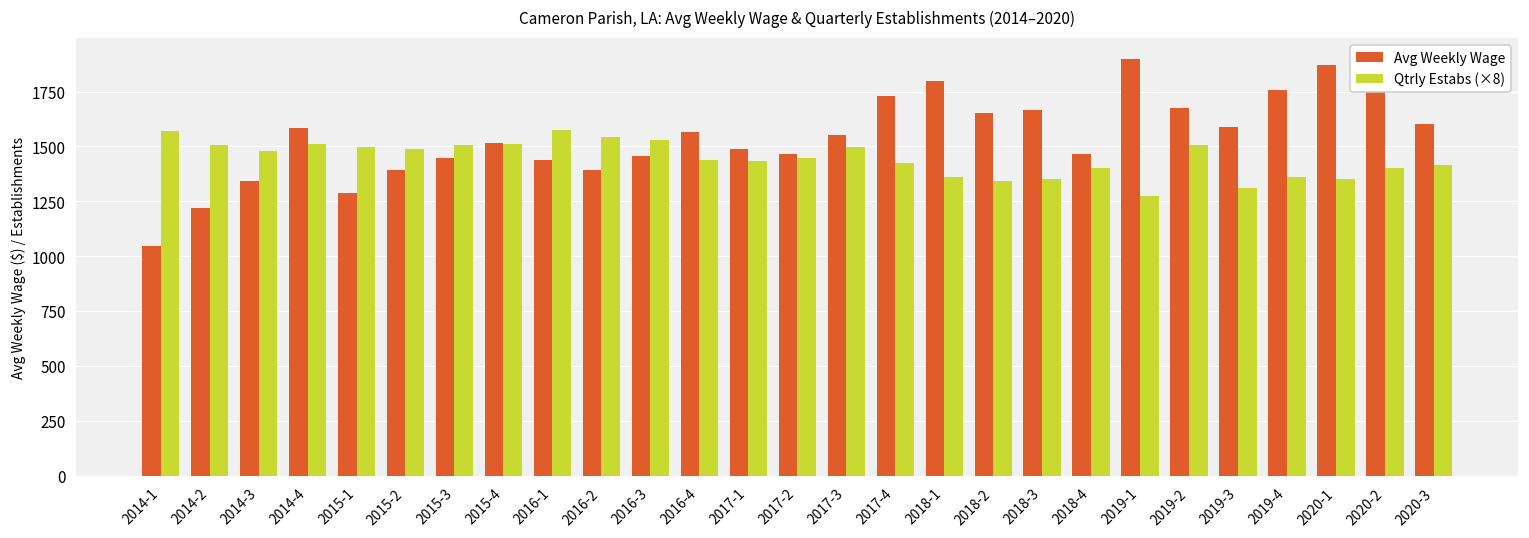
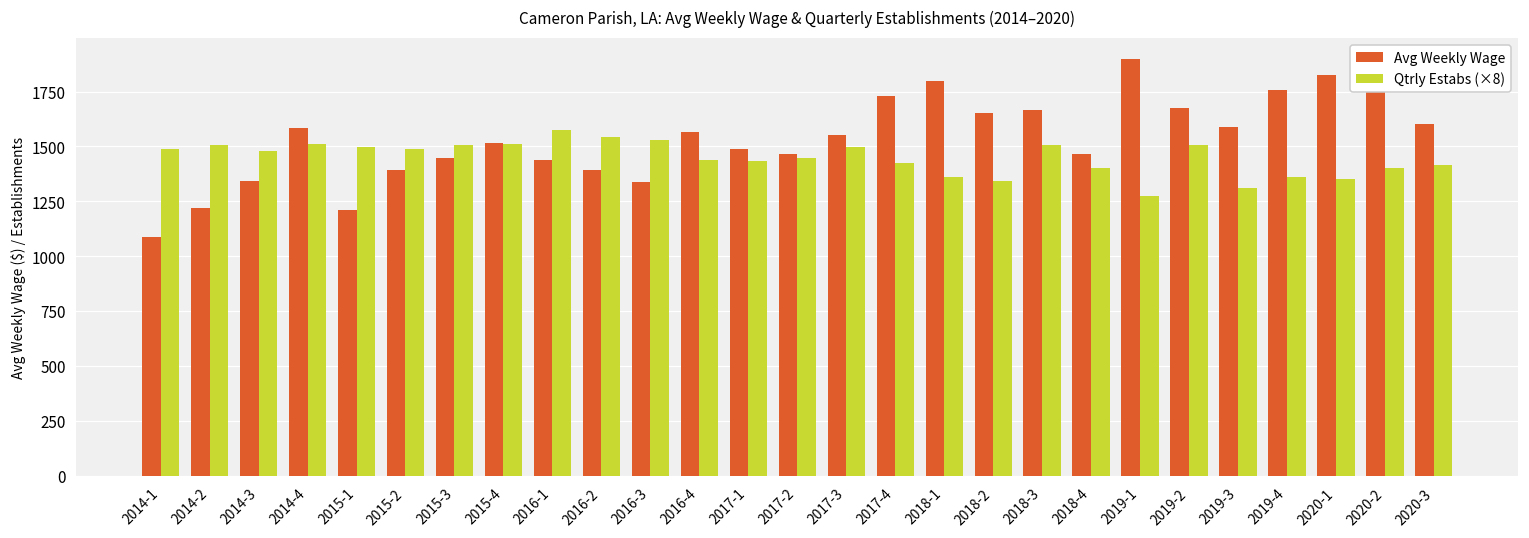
  {
    "Avg Weekly Wage": {
-     "2014-1": 1050,
+     "2014-1": 1090,
      "2014-2": 1220,
      "2014-3": 1340,
      "2014-4": 1590,
-     "2015-1": 1290,
+     "2015-1": 1210,
      "2015-2": 1390,
      "2015-3": 1450,
      "2015-4": 1520,
      "2016-1": 1440,
      "2016-2": 1390,
-     "2016-3": 1460,
+     "2016-3": 1340,
      "2016-4": 1570,
      "2017-1": 1490,
      "2017-2": 1470,
      "2017-3": 1550,
      "2017-4": 1730,
      "2018-1": 1800,
      "2018-2": 1650,
      "2018-3": 1670,
      "2018-4": 1460,
      "2019-1": 1900,
      "2019-2": 1670,
      "2019-3": 1590,
      "2019-4": 1760,
-     "2020-1": 1870,
+     "2020-1": 1830,
      "2020-3": 1600
    },
    "Qtrly Estabs (×8)": {
-     "2014-1": 1570,
+     "2014-1": 1490,
      "2014-2": 1500,
      "2014-3": 1480,
      "2014-4": 1510,
      "2015-1": 1500,
      "2015-2": 1490,
      "2015-3": 1500,
      "2015-4": 1510,
      "2016-1": 1580,
      "2016-2": 1540,
      "2016-3": 1530,
      "2016-4": 1440,
      "2017-1": 1430,
      "2017-2": 1450,
      "2017-3": 1500,
      "2017-4": 1420,
      "2018-1": 1360,
      "2018-2": 1340,
-     "2018-3": 1350,
+     "2018-3": 1500,
      "2018-4": 1400,
      "2019-1": 1270,
      "2019-2": 1500,
      "2019-3": 1310,
      "2019-4": 1360,
      "2020-1": 1350,
      "2020-2": 1400,
      "2020-3": 1420
    }
  }
